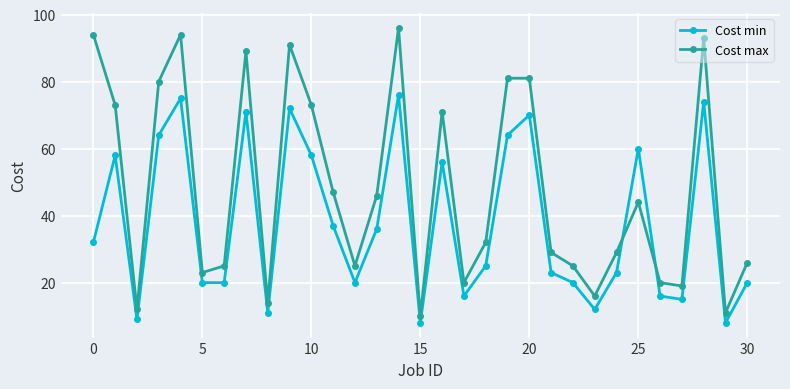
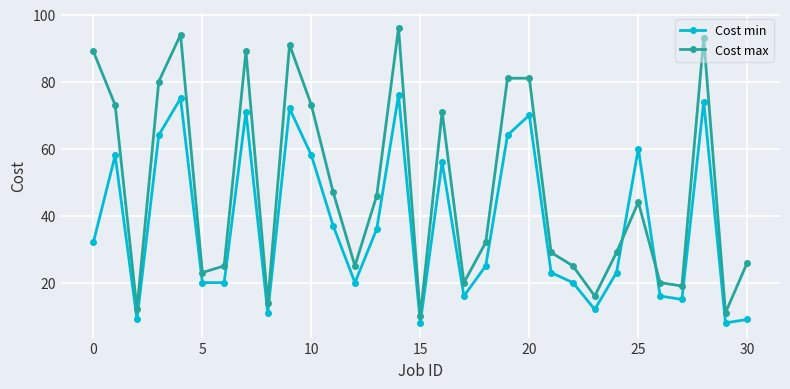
  {
    "Cost min": {
      "0": 32,
      "5": 20,
      "10": 58,
      "15": 8,
      "20": 70,
      "25": 60,
-     "30": 20
+     "30": 9
    },
    "Cost max": {
-     "0": 94,
+     "0": 89,
      "5": 23,
      "10": 73,
      "15": 10,
      "20": 81,
      "25": 44,
      "30": 26
    }
  }
